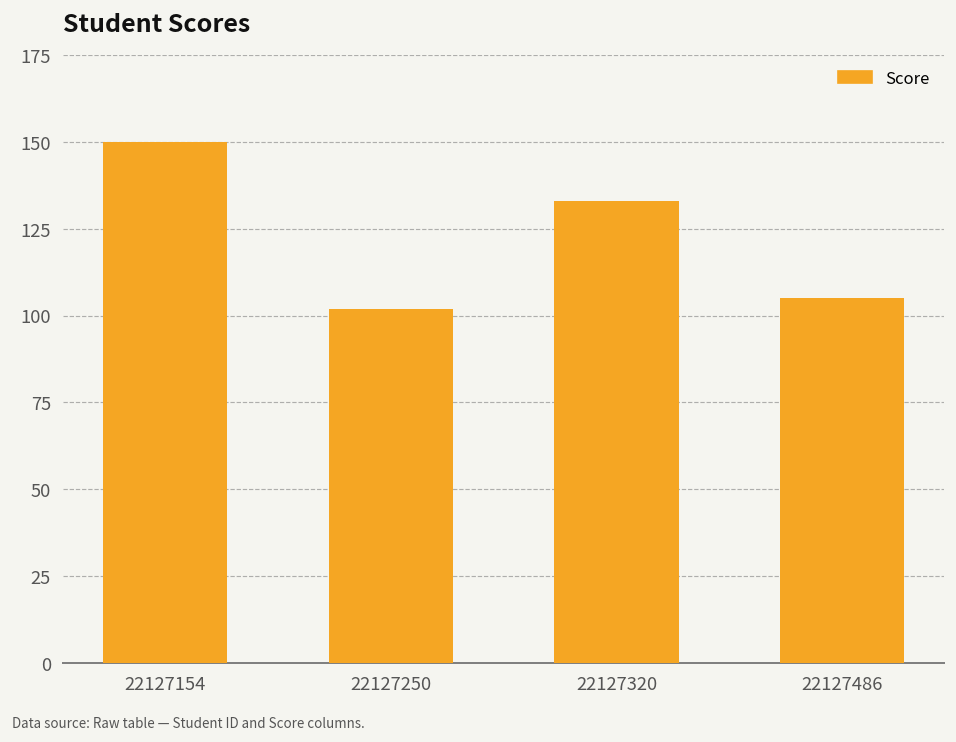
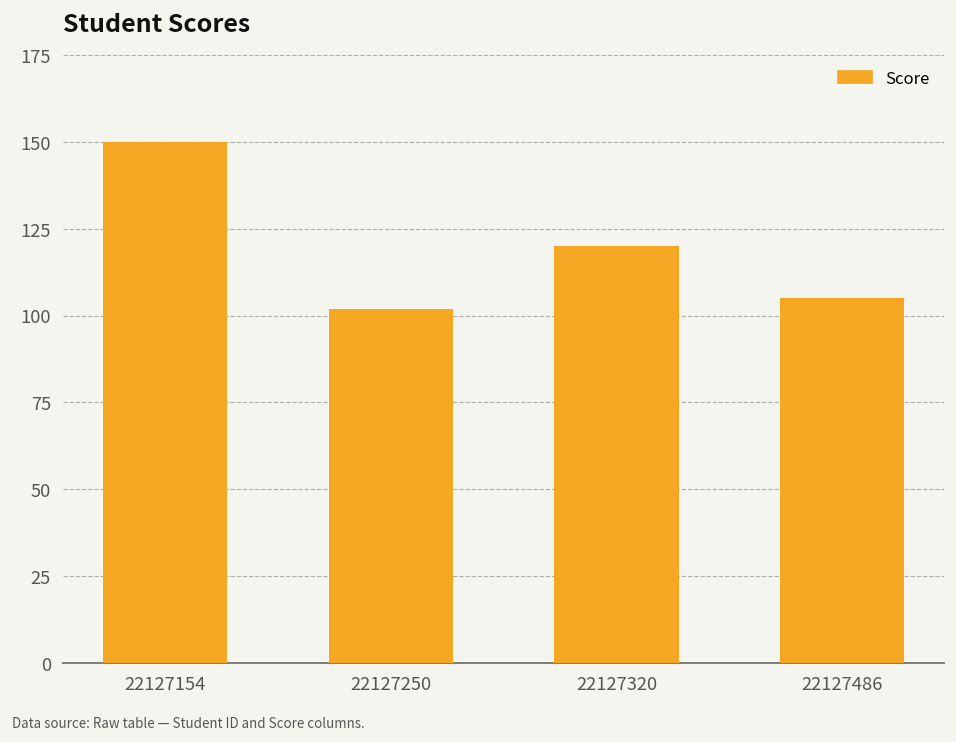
  {
    "22127154": 150,
    "22127250": 102,
-   "22127320": 133,
+   "22127320": 120,
    "22127486": 105
  }
